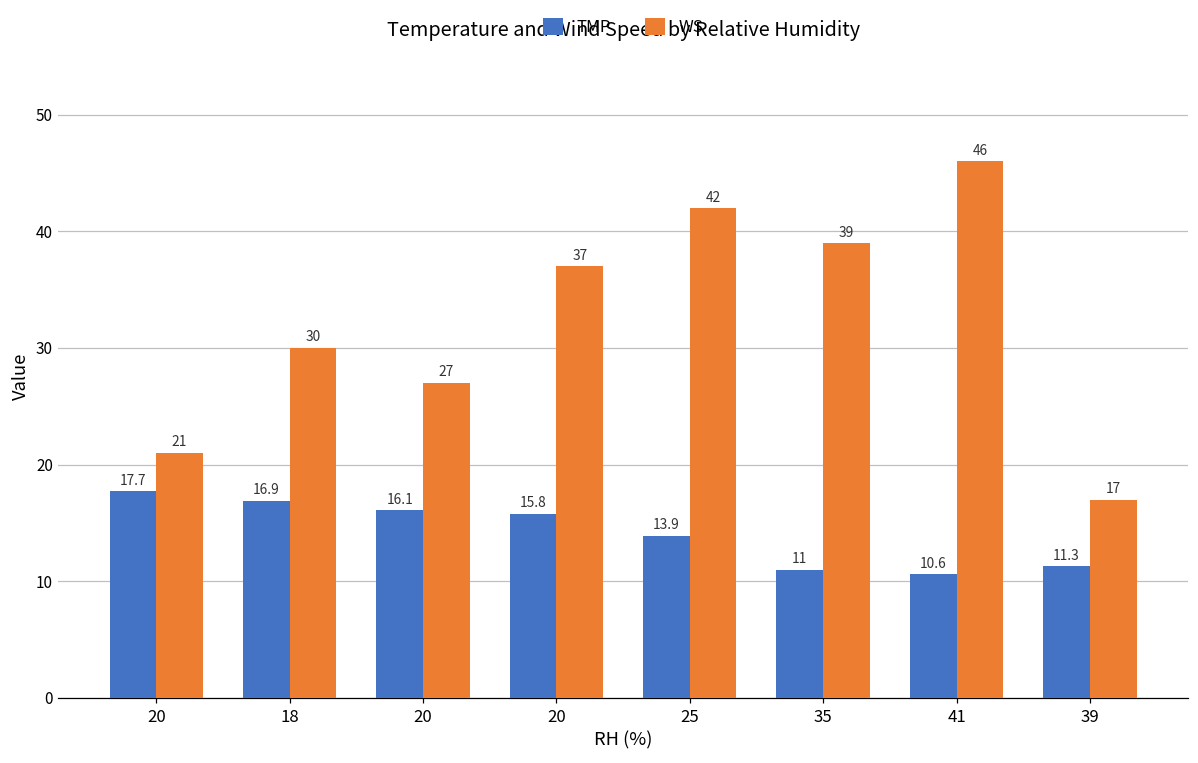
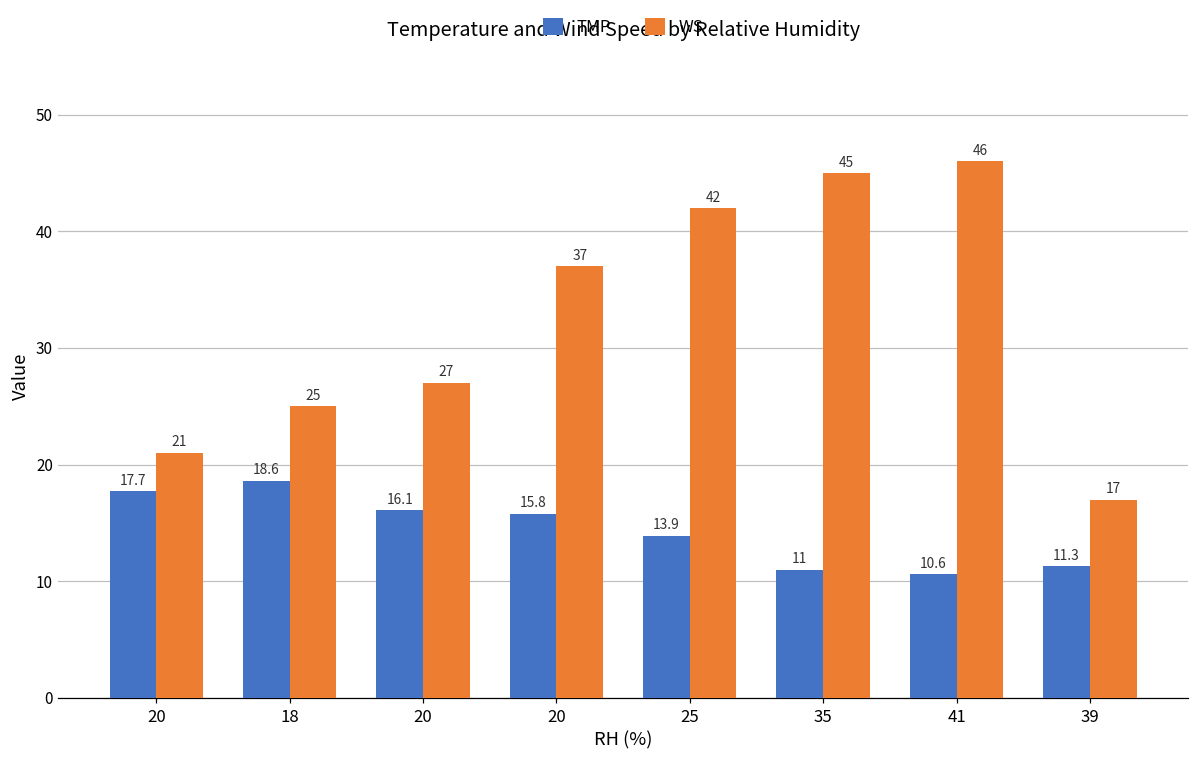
  {
    "TMP": {
-     "18": 16.9,
+     "18": 18.6,
      "25": 13.9,
      "35": 11,
      "41": 10.6,
      "39": 11.3
    },
    "WS": {
-     "18": 30,
+     "18": 25,
      "25": 42,
-     "35": 39,
+     "35": 45,
      "41": 46,
      "39": 17
    }
  }
